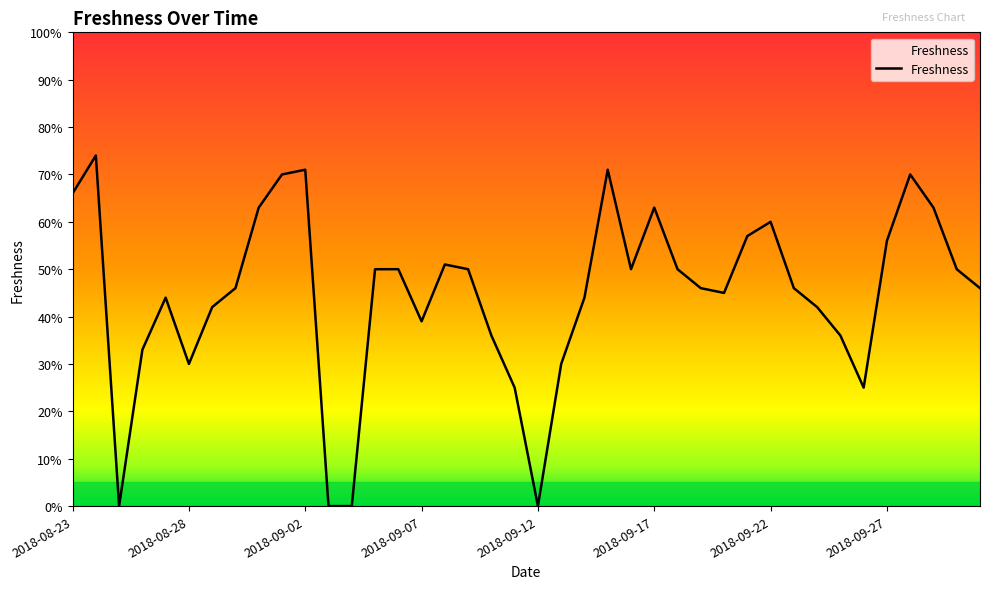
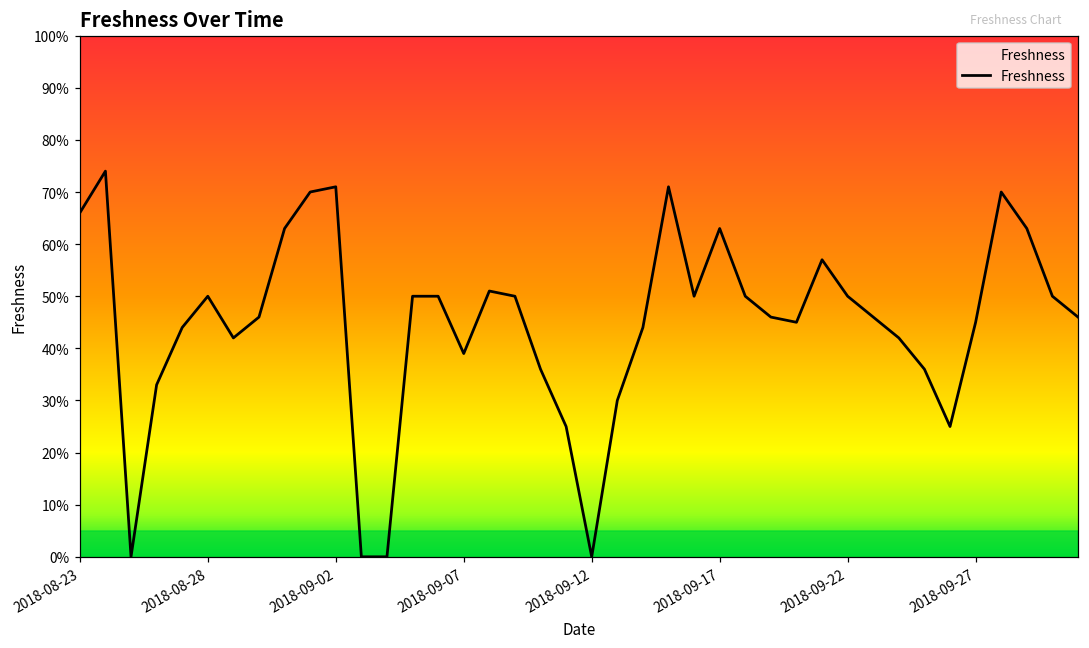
  {
    "2018-08-23": "66%",
-   "2018-08-28": "30%",
+   "2018-08-28": "50%",
    "2018-09-02": "71%",
    "2018-09-07": "39%",
    "2018-09-17": "63%",
-   "2018-09-22": "60%",
-   "2018-09-27": "56%"
+   "2018-09-22": "50%",
+   "2018-09-27": "45%"
  }
